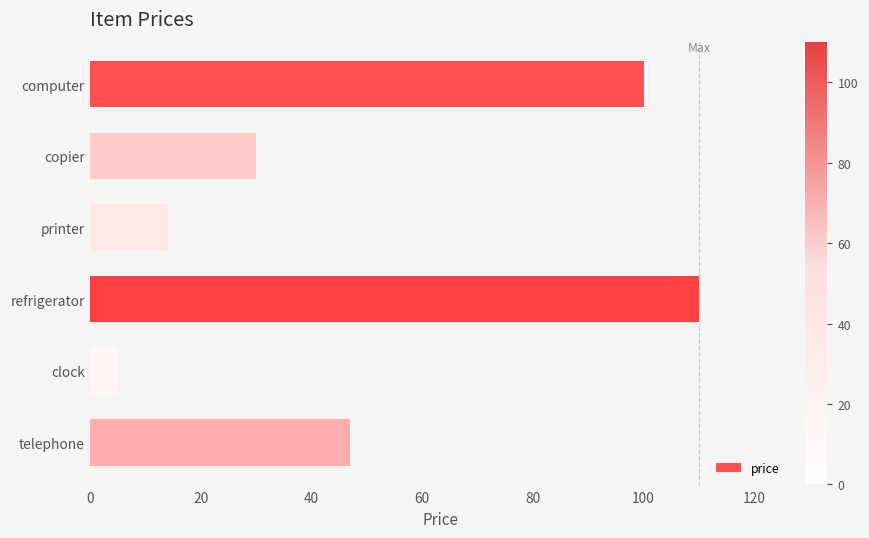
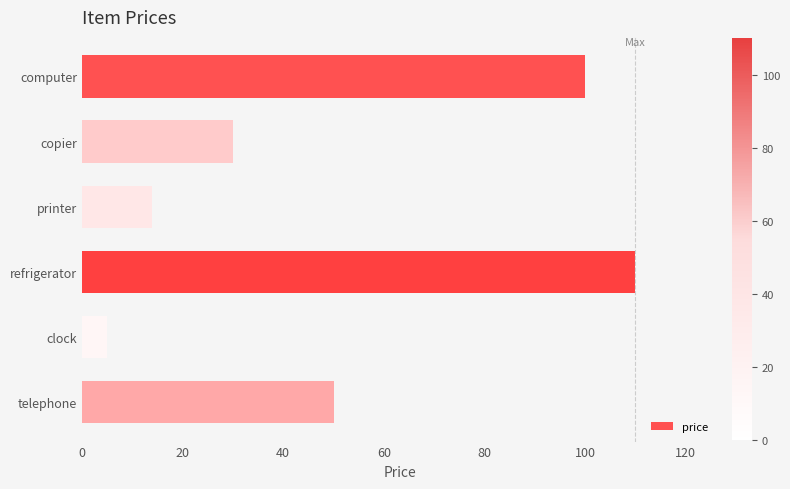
  {
    "computer": 100,
    "copier": 30,
    "printer": 14,
    "refrigerator": 110,
    "clock": 5,
-   "telephone": 47
+   "telephone": 50
  }
